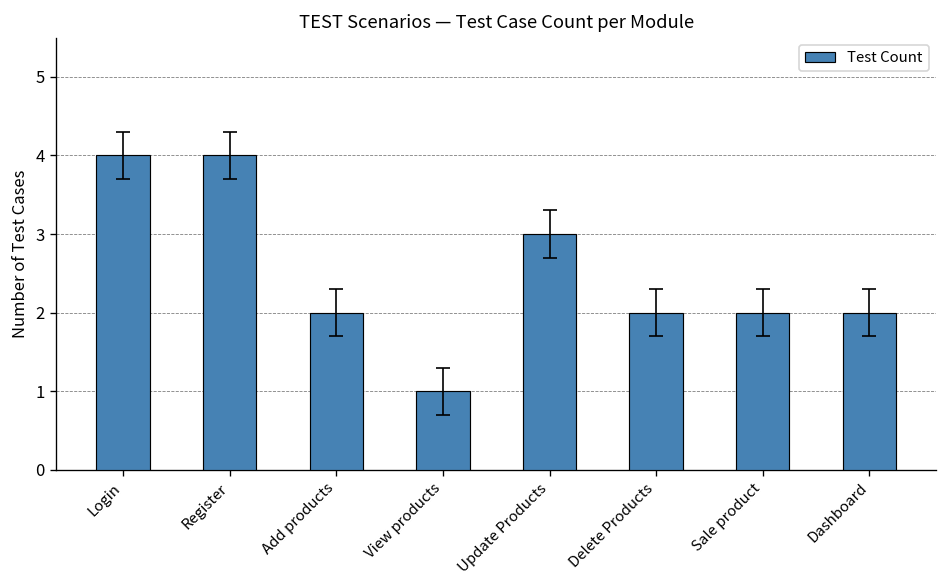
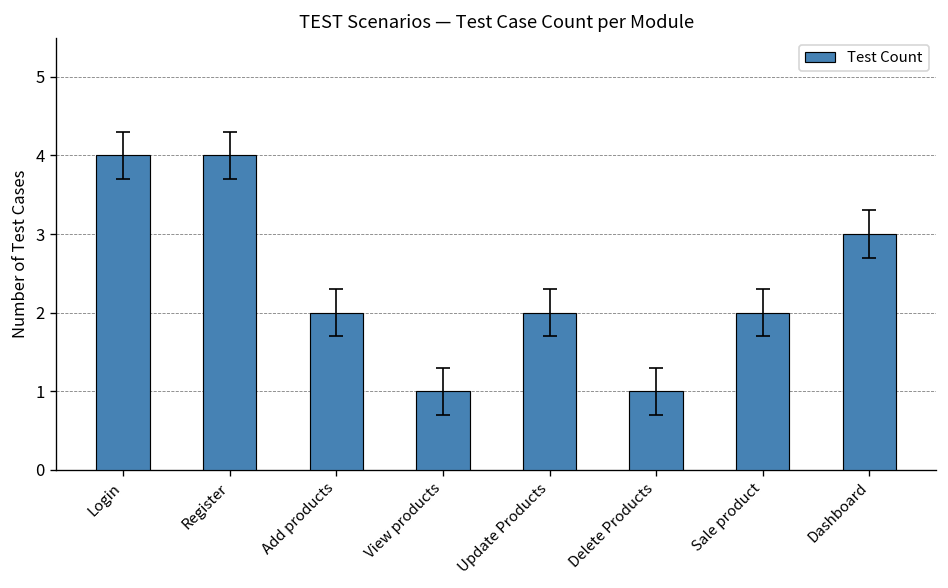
  {
    "Test Count": {
      "Login": 4,
      "Register": 4,
      "Add products": 2,
      "View products": 1,
-     "Update Products": 3,
-     "Delete Products": 2,
+     "Update Products": 2,
+     "Delete Products": 1,
      "Sale product": 2,
-     "Dashboard": 2
+     "Dashboard": 3
    }
  }
